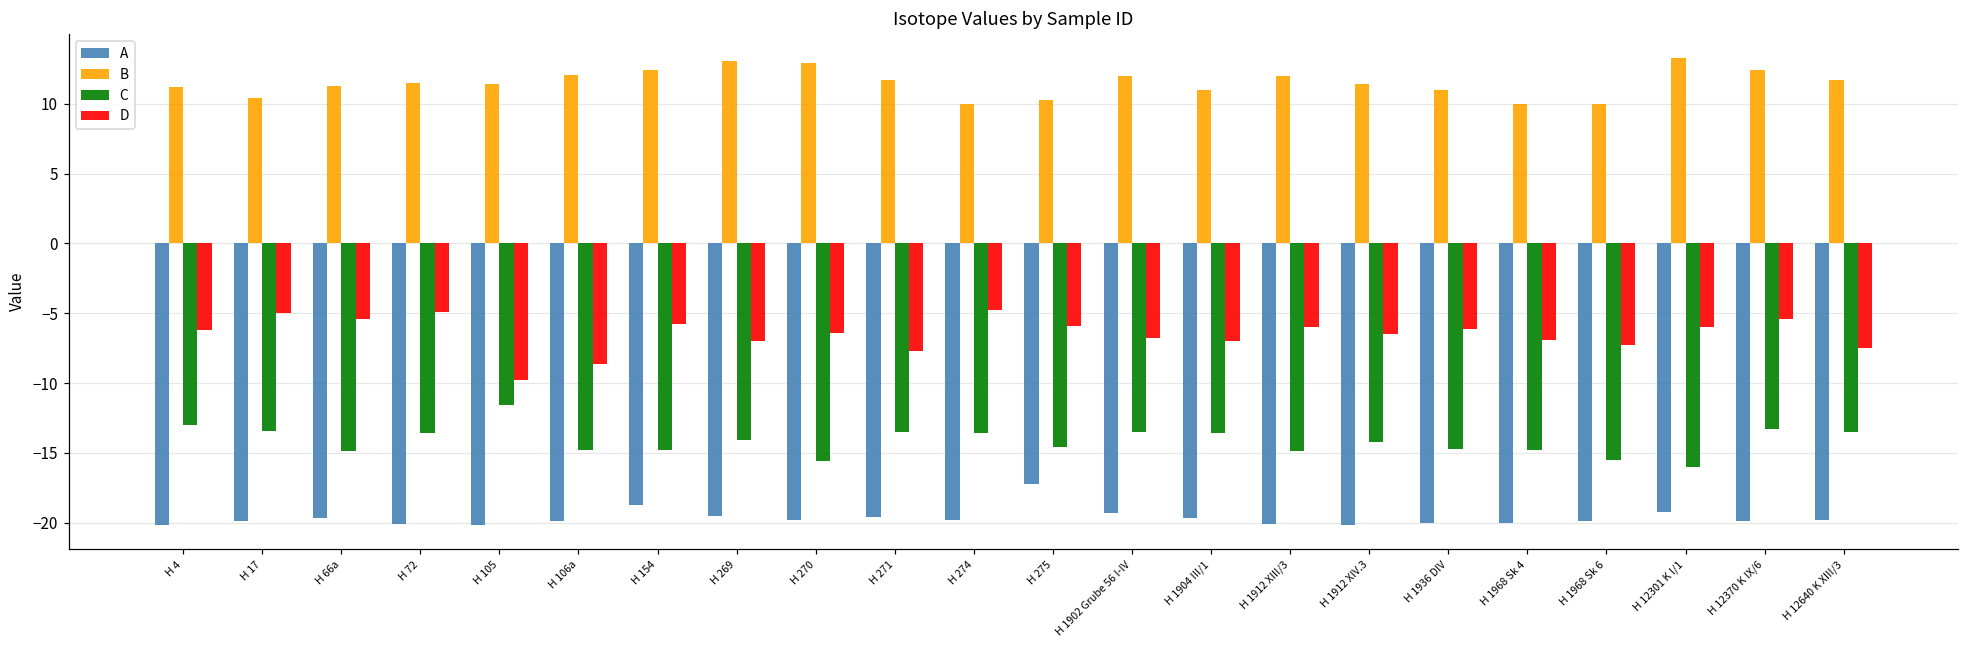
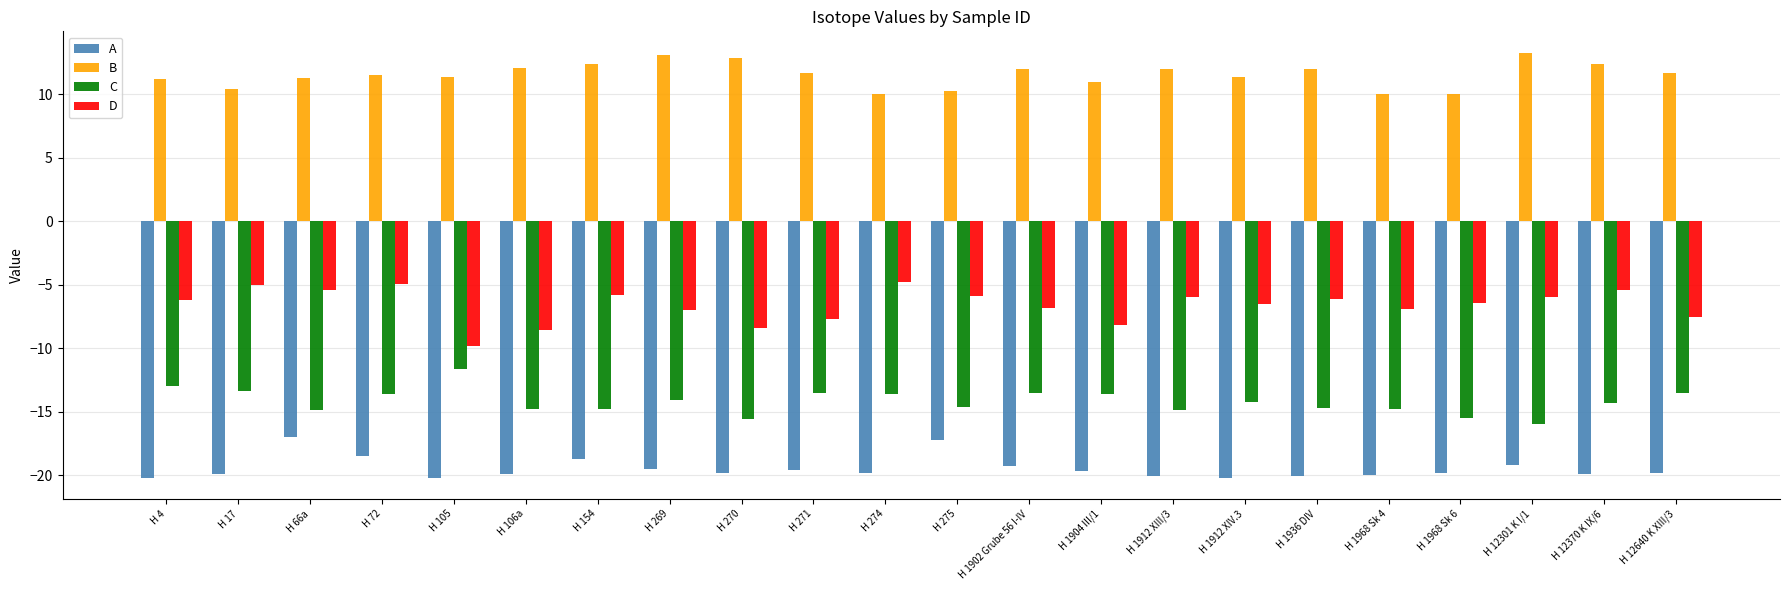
  {
    "A": {
      "H 4": -20.2,
      "H 17": -19.9,
-     "H 66a": -19.7,
-     "H 72": -20.1,
+     "H 66a": -17.0,
+     "H 72": -18.5,
      "H 105": -20.2,
      "H 106a": -19.9,
      "H 154": -18.7,
      "H 269": -19.5,
      "H 270": -19.8,
      "H 271": -19.6,
      "H 274": -19.8,
      "H 275": -17.2,
      "H 1902 Grube 56 I-IV": -19.3,
      "H 1904 III/1": -19.7,
      "H 1912 XIII/3": -20.1,
      "H 1912 XIV.3": -20.2,
      "H 1936 DIV": -20.1,
      "H 1968 Sk 4": -20.0,
      "H 1968 Sk 6": -19.8,
      "H 12301 K I/1": -19.2,
      "H 12370 K IX/6": -19.9,
      "H 12640 K XIII/3": -19.8
    },
    "B": {
      "H 4": 11.2,
      "H 17": 10.4,
      "H 66a": 11.3,
      "H 72": 11.5,
      "H 105": 11.4,
      "H 106a": 12,
      "H 154": 12.4,
      "H 269": 13,
      "H 270": 13,
      "H 271": 11.7,
      "H 274": 10,
      "H 275": 10.3,
      "H 1902 Grube 56 I-IV": 12,
      "H 1904 III/1": 11,
      "H 1912 XIII/3": 12,
      "H 1912 XIV.3": 11.4,
-     "H 1936 DIV": 11,
+     "H 1936 DIV": 12,
      "H 1968 Sk 4": 10,
      "H 1968 Sk 6": 10,
      "H 12301 K I/1": 13.3,
      "H 12370 K IX/6": 12.4,
      "H 12640 K XIII/3": 11.7
    },
    "C": {
      "H 4": -13.0,
      "H 17": -13.4,
      "H 66a": -14.9,
      "H 72": -13.6,
      "H 105": -11.6,
      "H 106a": -14.8,
      "H 154": -14.8,
      "H 269": -14.1,
      "H 270": -15.6,
      "H 271": -13.5,
      "H 274": -13.6,
      "H 275": -14.6,
      "H 1902 Grube 56 I-IV": -13.5,
      "H 1904 III/1": -13.6,
      "H 1912 XIII/3": -14.9,
      "H 1912 XIV.3": -14.2,
      "H 1936 DIV": -14.7,
      "H 1968 Sk 4": -14.8,
      "H 1968 Sk 6": -15.5,
      "H 12301 K I/1": -16.0,
-     "H 12370 K IX/6": -13.3,
+     "H 12370 K IX/6": -14.3,
      "H 12640 K XIII/3": -13.5
    },
    "D": {
      "H 4": -6.2,
      "H 17": -5.0,
      "H 66a": -5.4,
      "H 72": -4.9,
      "H 105": -9.8,
      "H 106a": -8.6,
      "H 154": -5.8,
      "H 269": -7.0,
-     "H 270": -6.4,
+     "H 270": -8.4,
      "H 271": -7.7,
      "H 274": -4.8,
      "H 275": -5.9,
      "H 1902 Grube 56 I-IV": -6.8,
-     "H 1904 III/1": -7.0,
+     "H 1904 III/1": -8.2,
      "H 1912 XIII/3": -6.0,
      "H 1912 XIV.3": -6.5,
      "H 1936 DIV": -6.1,
      "H 1968 Sk 4": -6.9,
-     "H 1968 Sk 6": -7.3,
+     "H 1968 Sk 6": -6.4,
      "H 12301 K I/1": -6.0,
      "H 12370 K IX/6": -5.4,
      "H 12640 K XIII/3": -7.5
    }
  }
